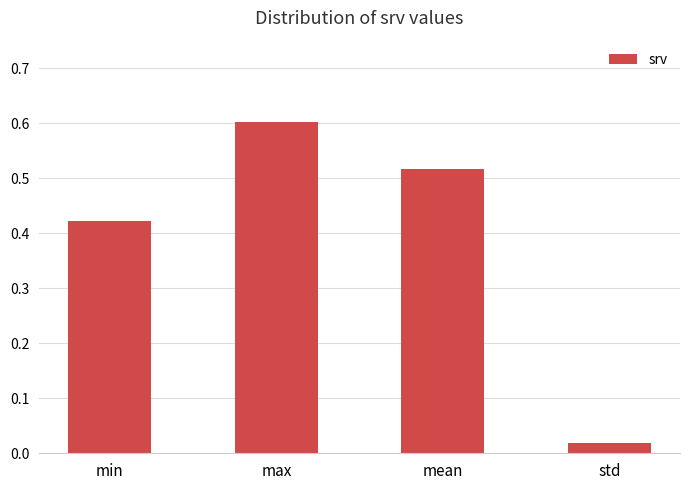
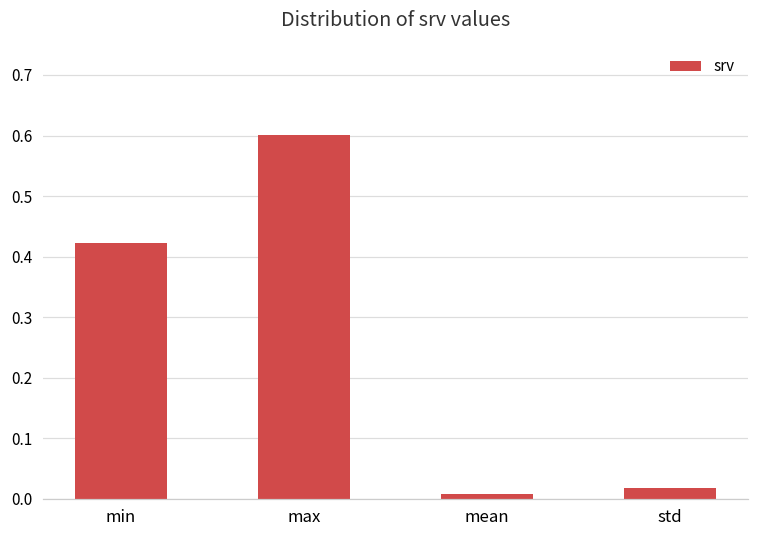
  {
    "min": 0.42,
    "max": 0.60,
-   "mean": 0.52,
+   "mean": 0.01,
    "std": 0.02
  }
